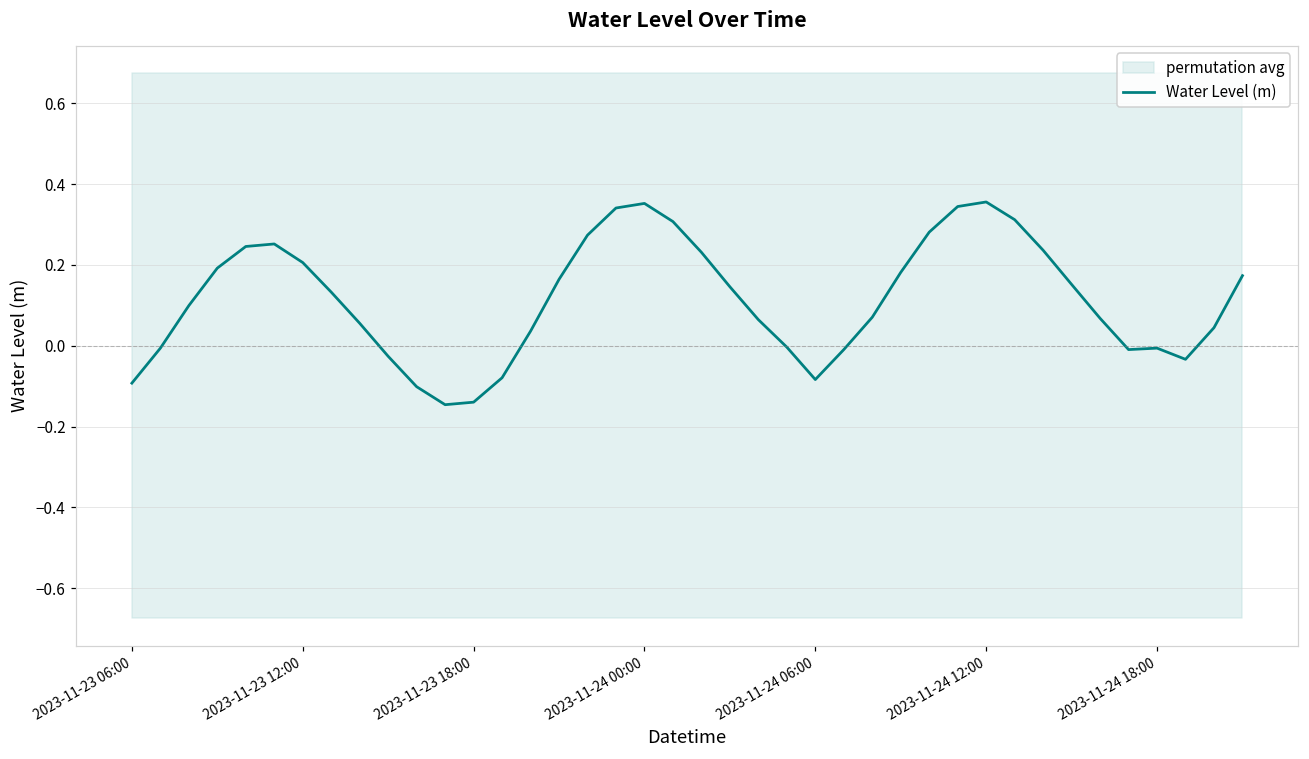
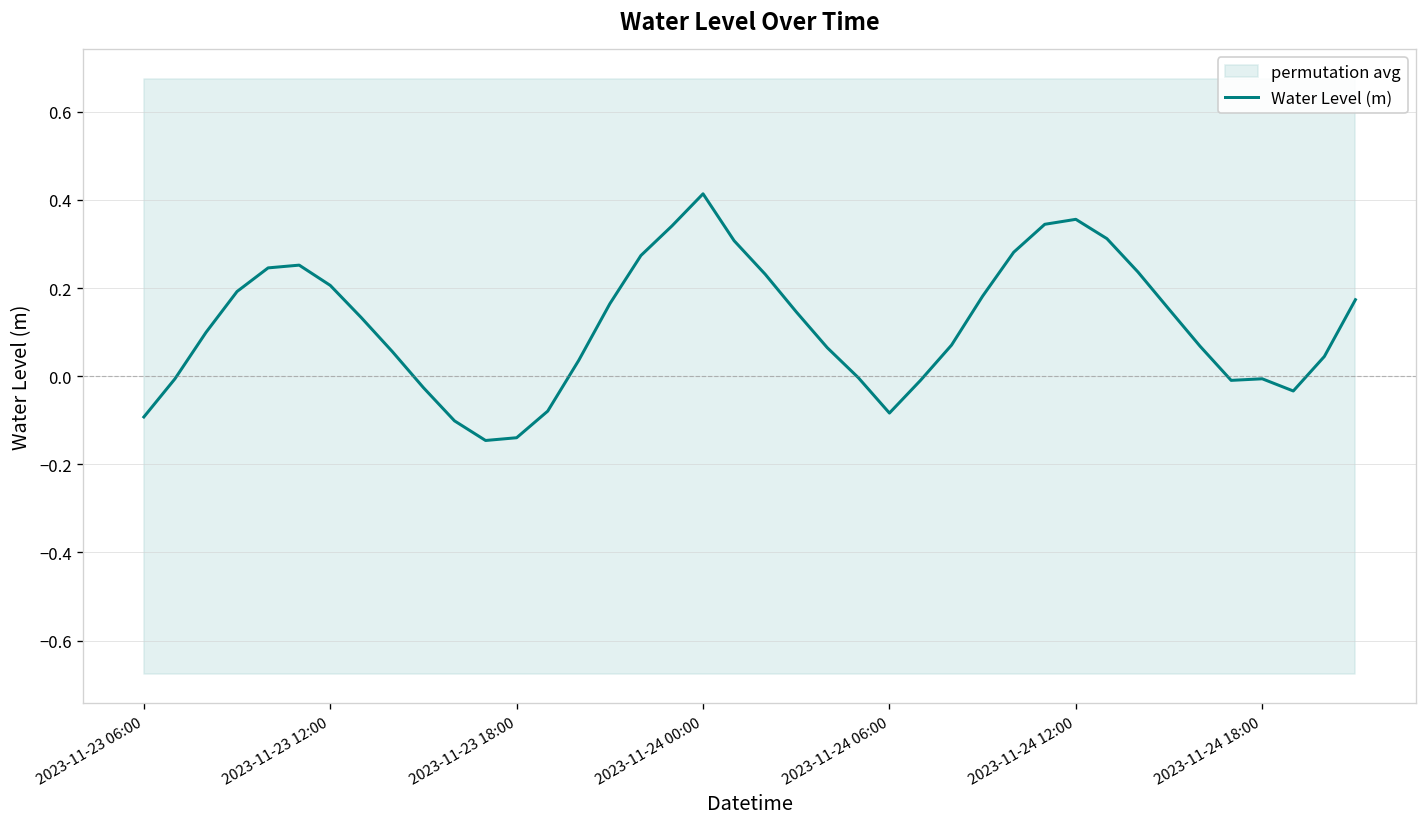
  {
    "Water Level (m)": {
      "2023-11-23 06:00": -0.09,
      "2023-11-23 12:00": 0.21,
      "2023-11-23 18:00": -0.14,
-     "2023-11-24 00:00": 0.35,
+     "2023-11-24 00:00": 0.41,
      "2023-11-24 06:00": -0.08,
      "2023-11-24 12:00": 0.36,
      "2023-11-24 18:00": -0.01
    },
    "permutation avg": {
      "2023-11-23 06:00": 0.67,
      "2023-11-23 12:00": 0.67,
      "2023-11-23 18:00": 0.67,
      "2023-11-24 00:00": 0.67,
      "2023-11-24 06:00": 0.67,
      "2023-11-24 12:00": 0.67
    }
  }
